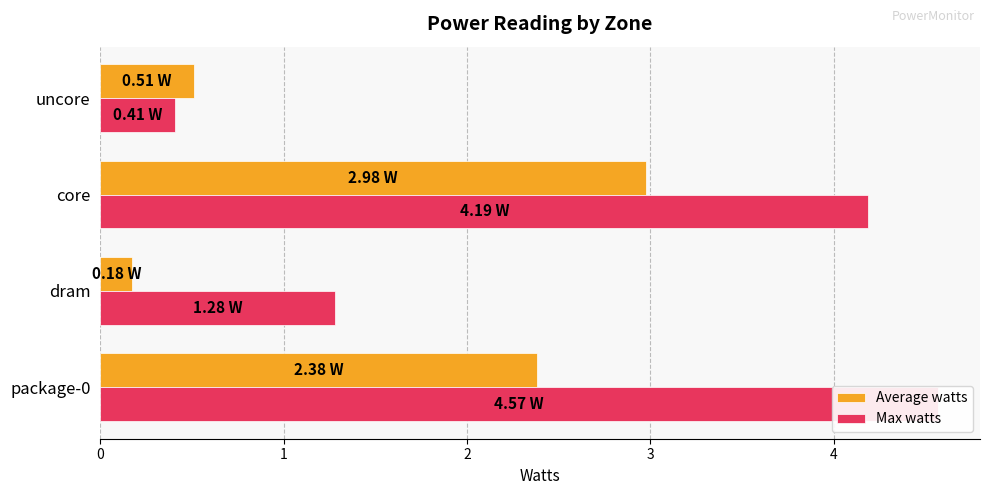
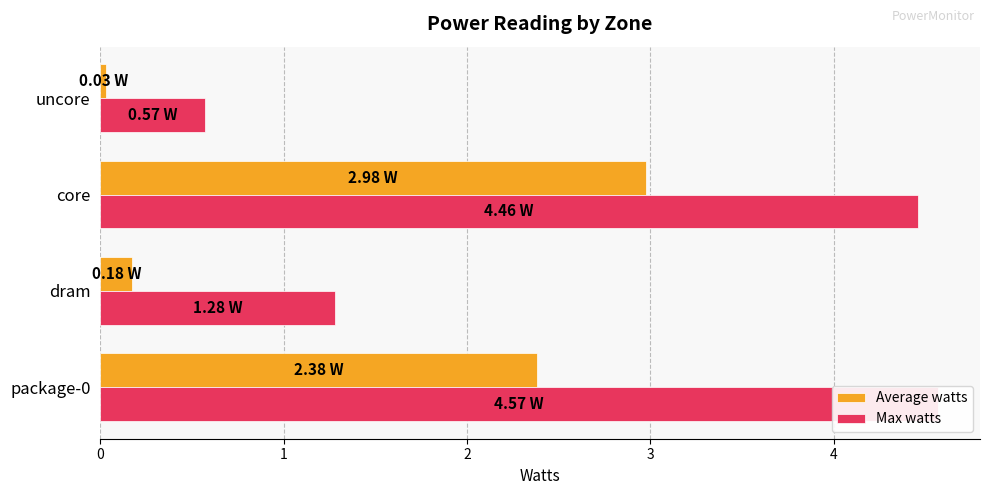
  {
    "Average watts": {
-     "uncore": 0.51,
+     "uncore": 0.03,
      "core": 2.98,
      "dram": 0.18,
      "package-0": 2.38
    },
    "Max watts": {
-     "uncore": 0.41,
-     "core": 4.19,
+     "uncore": 0.57,
+     "core": 4.46,
      "dram": 1.28
    }
  }
